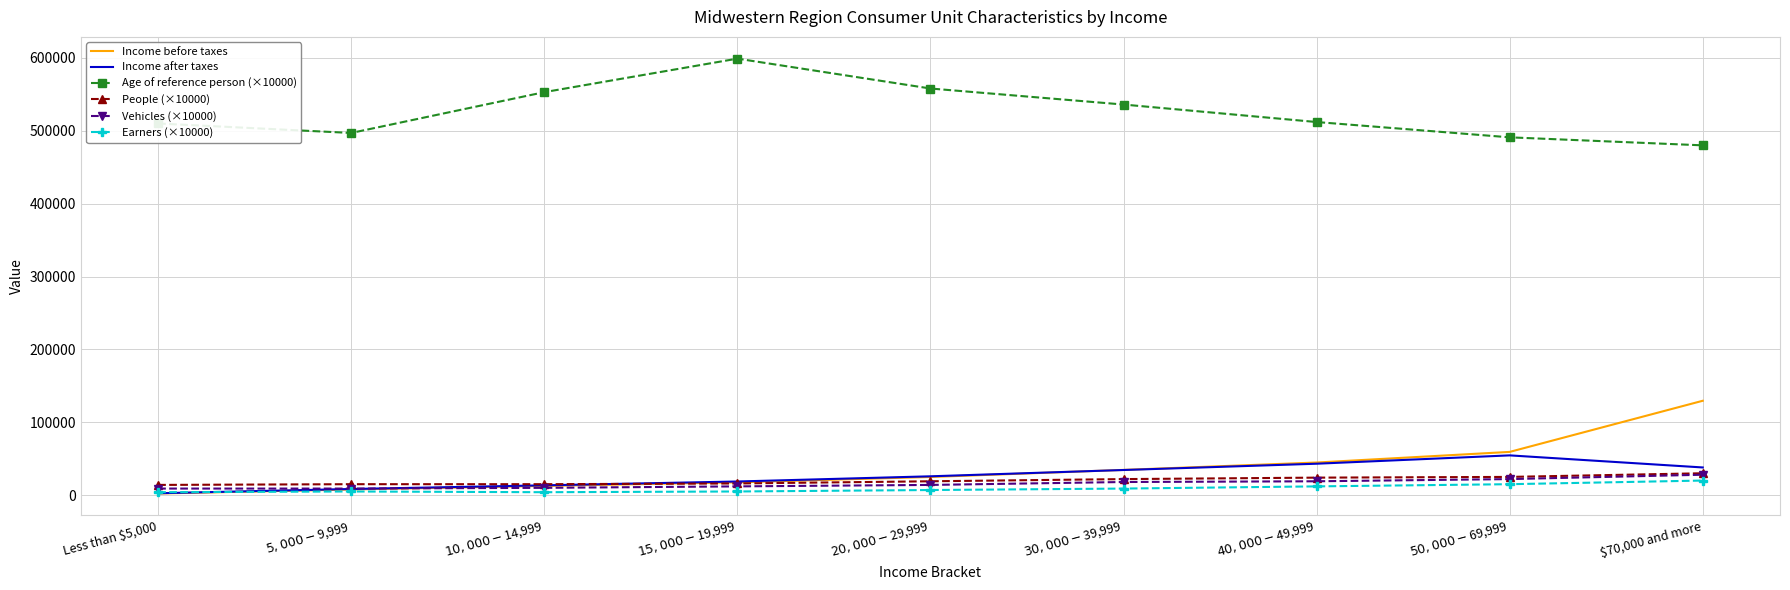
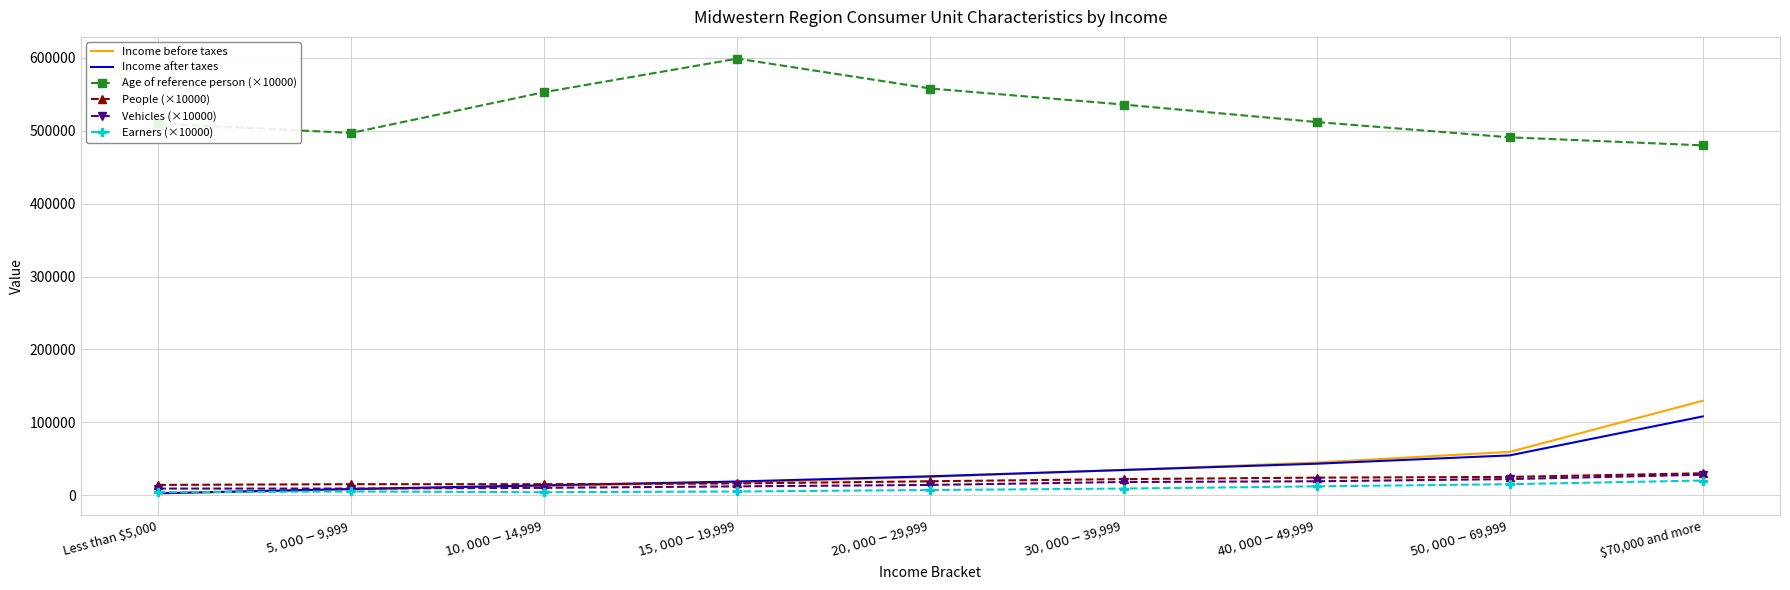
  {
    "Income before taxes": {
      "$70,000 and more": 130000
    },
    "Income after taxes": {
-     "$70,000 and more": 40000
+     "$70,000 and more": 110000
    },
    "Age of reference person (×10000)": {
      "$70,000 and more": 480000
    },
    "People (×10000)": {
      "Less than $5,000": 10000
    },
    "Vehicles (×10000)": {
      "Less than $5,000": 10000
    },
    "Earners (×10000)": {
      "$70,000 and more": 20000
    }
  }
